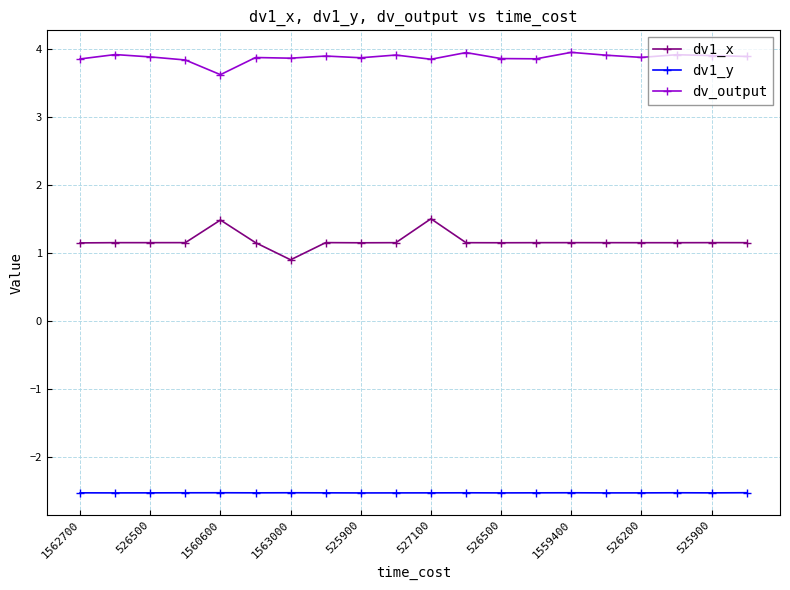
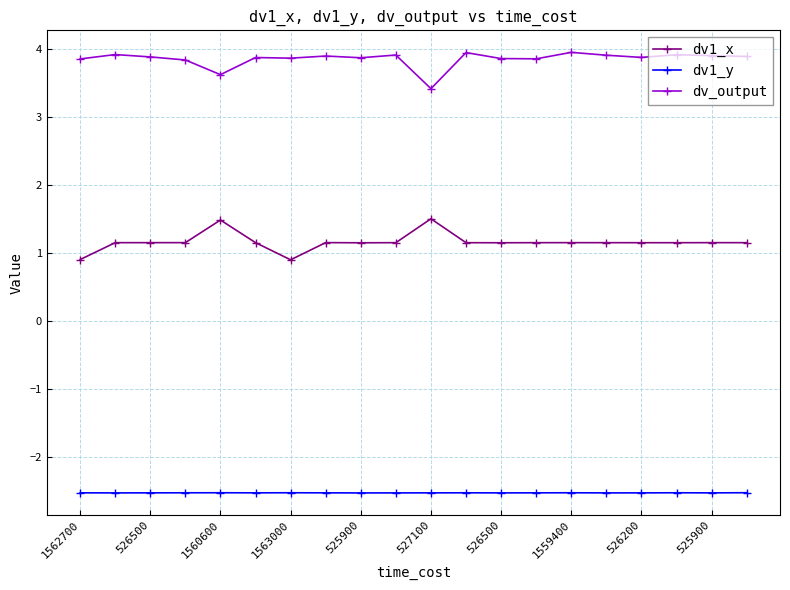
  {
    "dv1_x": {
-     "1562700": 1.1,
+     "1562700": 0.9,
      "1560600": 1.5,
      "1563000": 0.9,
      "527100": 1.5,
      "1559400": 1.2,
      "526200": 1.2
    },
    "dv1_y": {
      "1562700": -2.5,
      "1560600": -2.5,
      "1563000": -2.5,
      "527100": -2.5,
      "1559400": -2.5,
      "526200": -2.5
    },
    "dv_output": {
      "1562700": 3.8,
      "1560600": 3.6,
      "1563000": 3.9,
-     "527100": 3.8,
+     "527100": 3.4,
      "1559400": 3.9,
      "526200": 3.9
    }
  }
